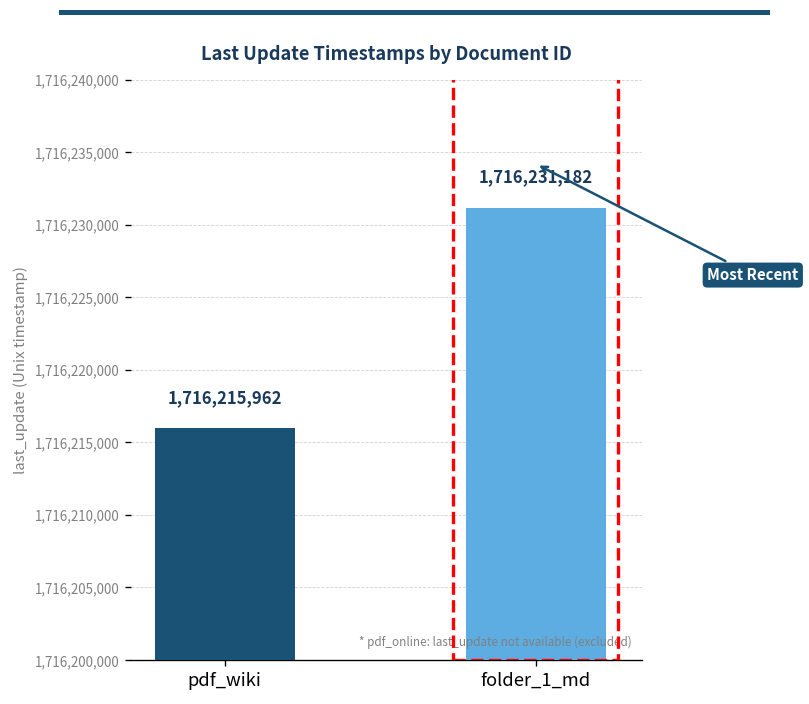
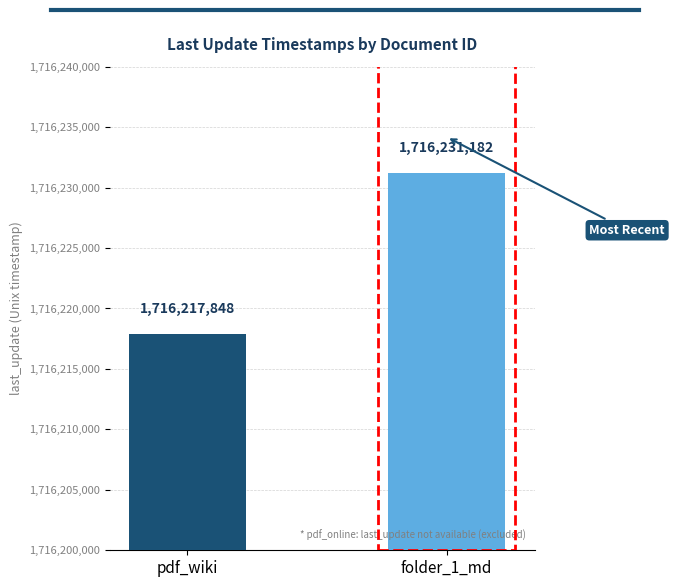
  {
-   "pdf_wiki": "1,716,215,962",
+   "pdf_wiki": "1,716,217,848",
    "folder_1_md": "1,716,231,182"
  }
